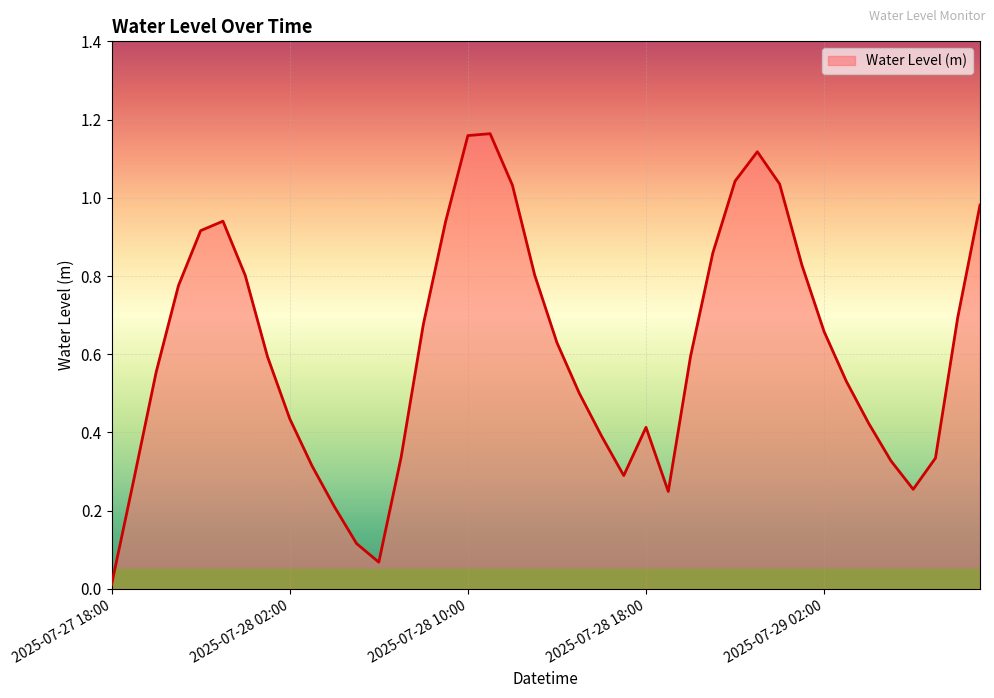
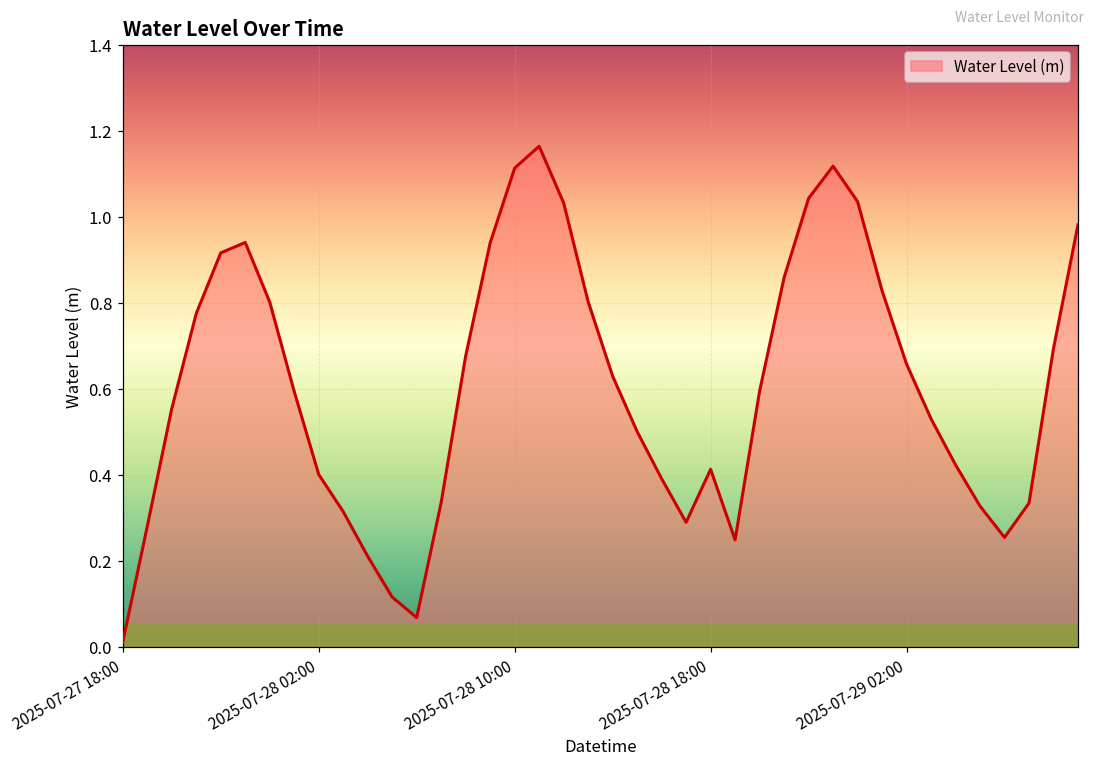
  {
-   "2025-07-28 02:00": 0.44,
-   "2025-07-28 10:00": 1.16,
+   "2025-07-28 02:00": 0.40,
+   "2025-07-28 10:00": 1.11,
    "2025-07-28 18:00": 0.41,
    "2025-07-29 02:00": 0.66
  }
